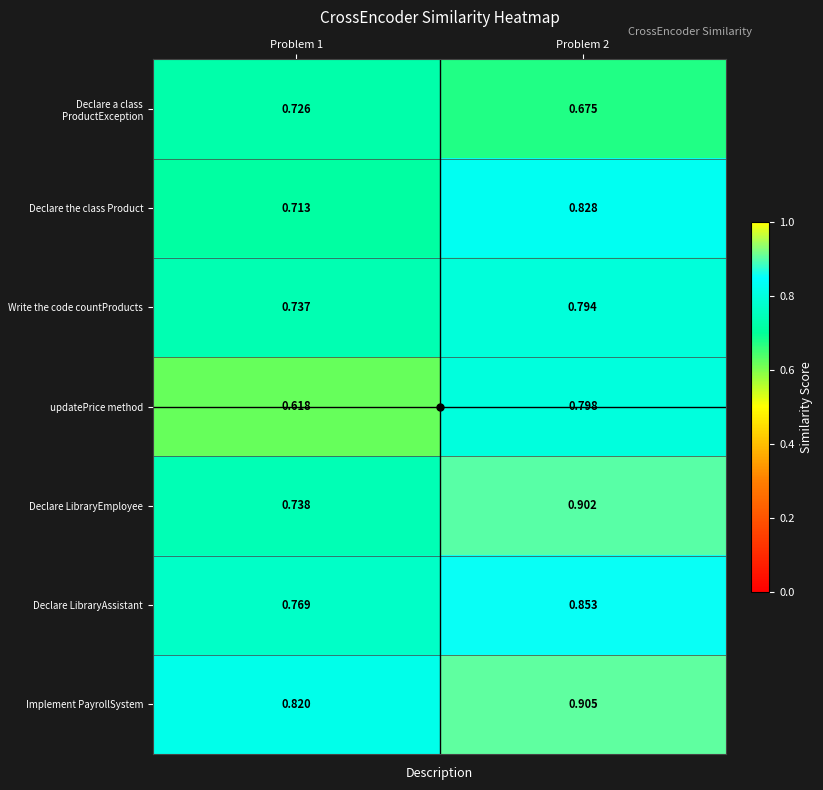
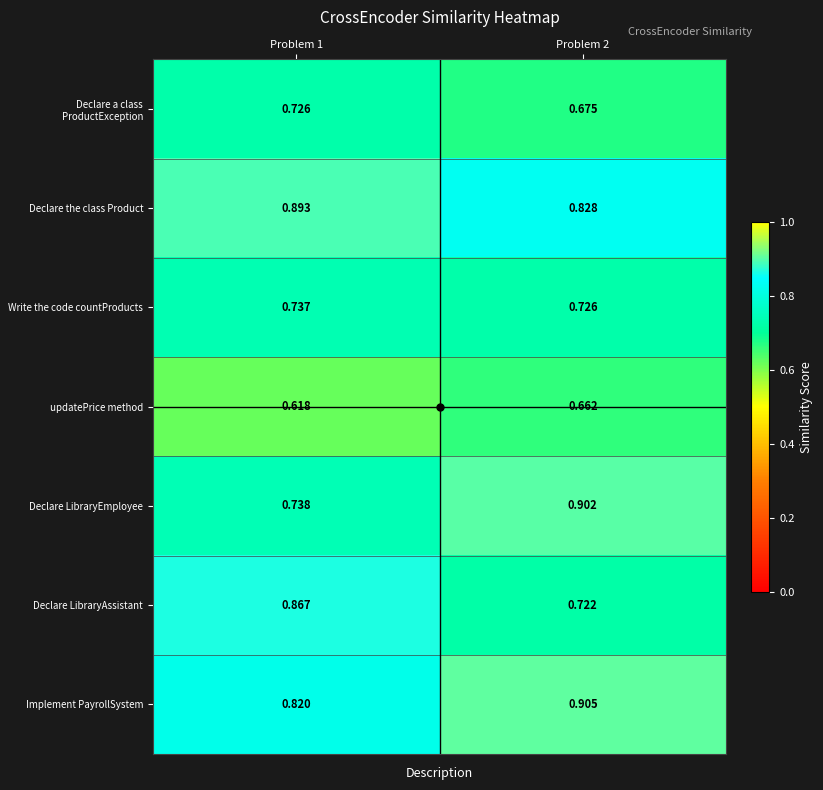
  {
    "Declare a class ProductException": {
      "Problem 1": 0.726,
      "Problem 2": 0.675
    },
    "Declare the class Product": {
-     "Problem 1": 0.713,
+     "Problem 1": 0.893,
      "Problem 2": 0.828
    },
    "Write the code countProducts": {
      "Problem 1": 0.737,
-     "Problem 2": 0.794
+     "Problem 2": 0.726
    },
    "updatePrice method": {
      "Problem 1": 0.618,
-     "Problem 2": 0.798
+     "Problem 2": 0.662
    },
    "Declare LibraryEmployee": {
      "Problem 1": 0.738,
      "Problem 2": 0.902
    },
    "Declare LibraryAssistant": {
-     "Problem 1": 0.769,
-     "Problem 2": 0.853
+     "Problem 1": 0.867,
+     "Problem 2": 0.722
    },
    "Implement PayrollSystem": {
      "Problem 1": 0.820,
      "Problem 2": 0.905
    }
  }
